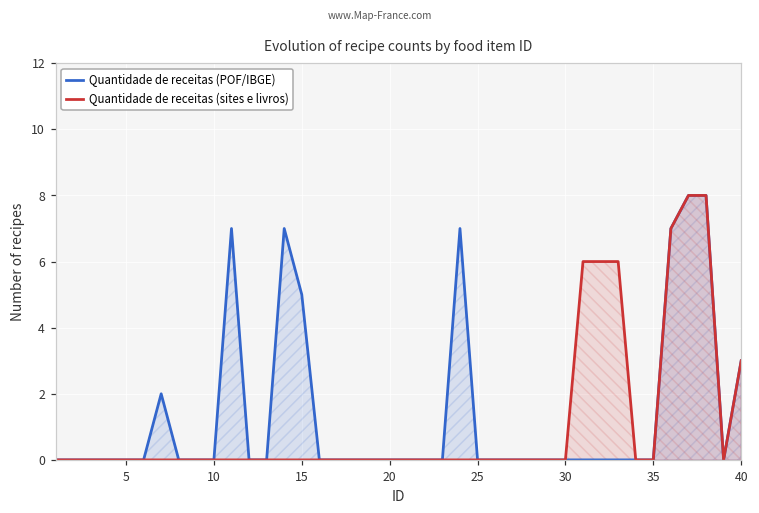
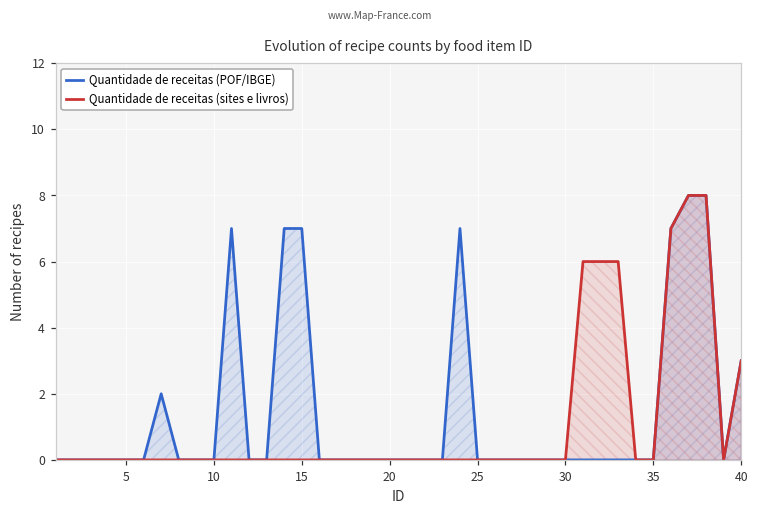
  {
    "Quantidade de receitas (POF/IBGE)": {
-     "15": 5
+     "15": 7
    },
    "Quantidade de receitas (sites e livros)": {
      "15": 0
    }
  }
